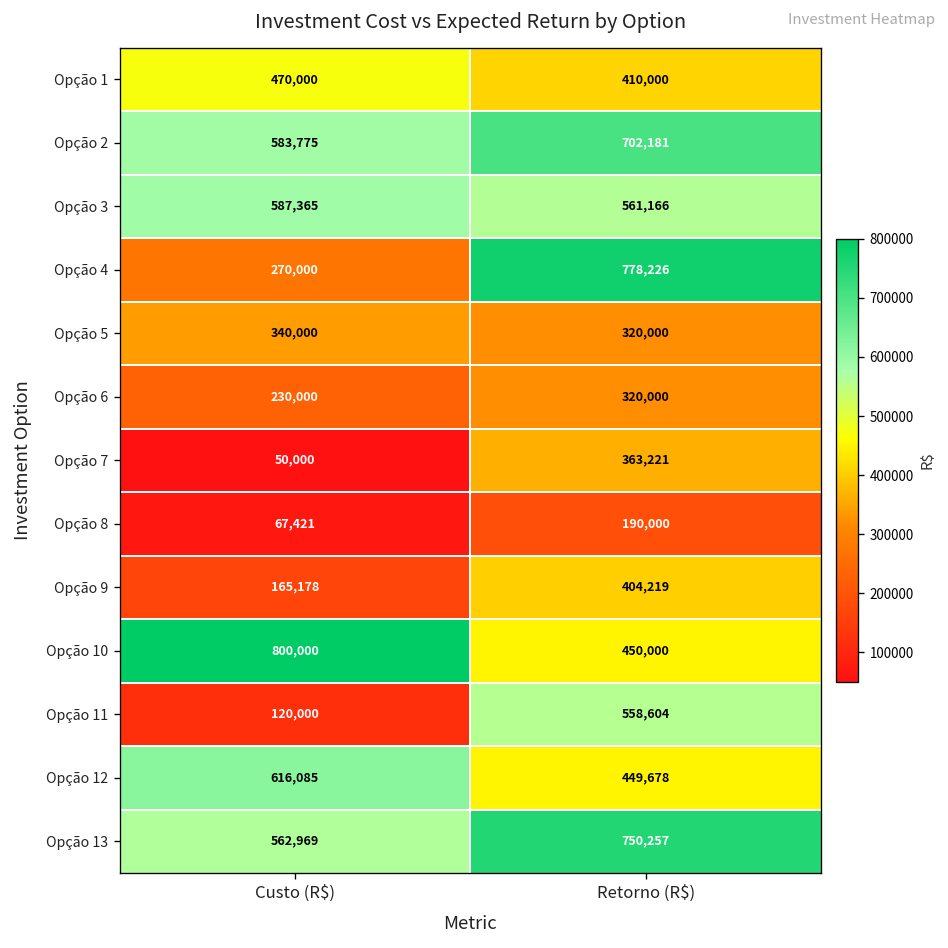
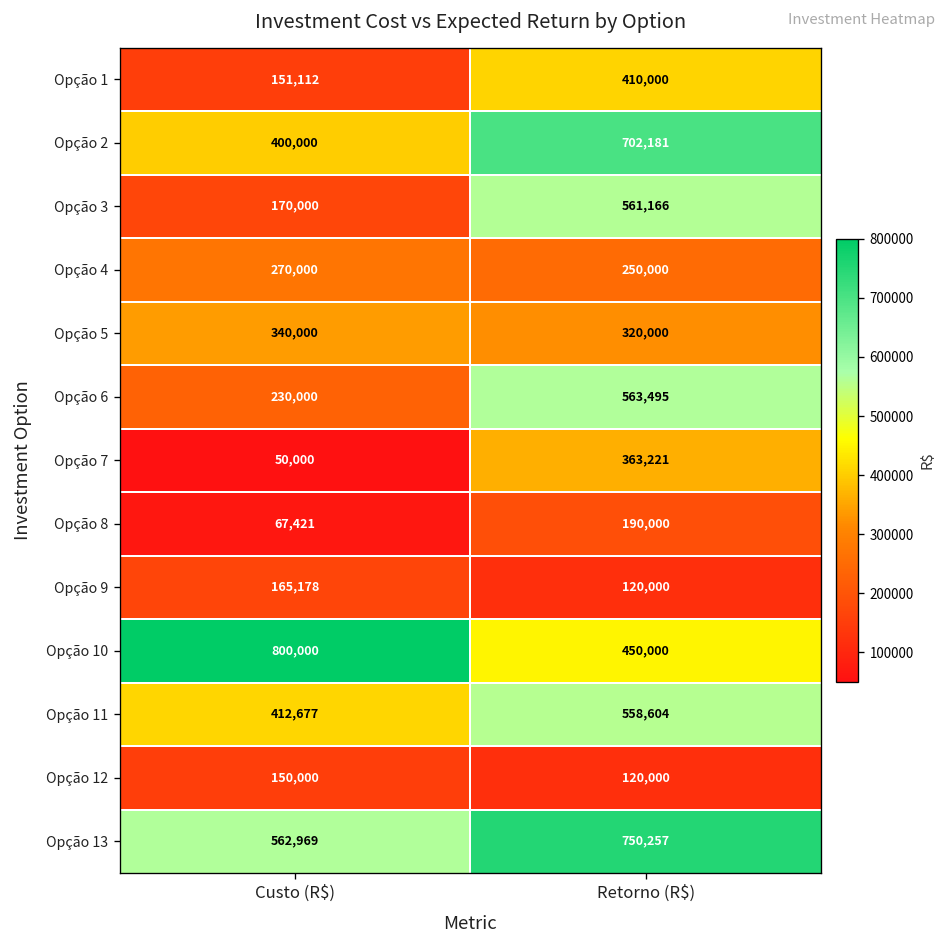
  {
    "Opção 1": {
-     "Custo (R$)": "470,000",
+     "Custo (R$)": "151,112",
      "Retorno (R$)": "410,000"
    },
    "Opção 2": {
-     "Custo (R$)": "583,775",
+     "Custo (R$)": "400,000",
      "Retorno (R$)": "702,181"
    },
    "Opção 3": {
-     "Custo (R$)": "587,365",
+     "Custo (R$)": "170,000",
      "Retorno (R$)": "561,166"
    },
    "Opção 4": {
      "Custo (R$)": "270,000",
-     "Retorno (R$)": "778,226"
+     "Retorno (R$)": "250,000"
    },
    "Opção 5": {
      "Custo (R$)": "340,000",
      "Retorno (R$)": "320,000"
    },
    "Opção 6": {
      "Custo (R$)": "230,000",
-     "Retorno (R$)": "320,000"
+     "Retorno (R$)": "563,495"
    },
    "Opção 7": {
      "Custo (R$)": "50,000",
      "Retorno (R$)": "363,221"
    },
    "Opção 8": {
      "Custo (R$)": "67,421",
      "Retorno (R$)": "190,000"
    },
    "Opção 9": {
      "Custo (R$)": "165,178",
-     "Retorno (R$)": "404,219"
+     "Retorno (R$)": "120,000"
    },
    "Opção 10": {
      "Custo (R$)": "800,000",
      "Retorno (R$)": "450,000"
    },
    "Opção 11": {
-     "Custo (R$)": "120,000",
+     "Custo (R$)": "412,677",
      "Retorno (R$)": "558,604"
    },
    "Opção 12": {
-     "Custo (R$)": "616,085",
-     "Retorno (R$)": "449,678"
+     "Custo (R$)": "150,000",
+     "Retorno (R$)": "120,000"
    },
    "Opção 13": {
      "Custo (R$)": "562,969",
      "Retorno (R$)": "750,257"
    }
  }
